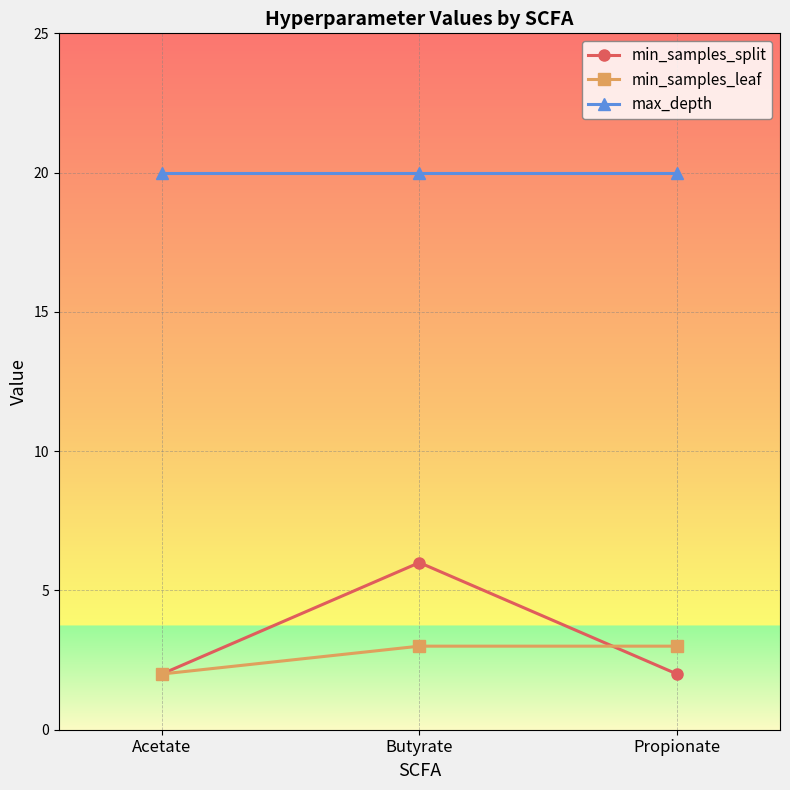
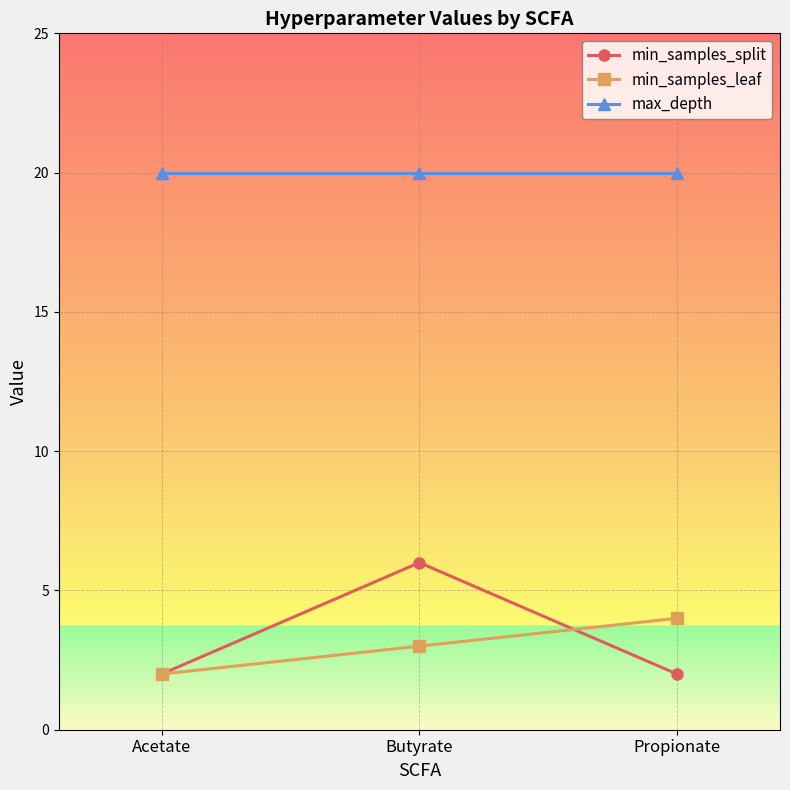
  {
    "min_samples_split": {
      "Butyrate": 6,
      "Propionate": 2
    },
    "min_samples_leaf": {
      "Butyrate": 3,
-     "Propionate": 3
+     "Propionate": 4
    },
    "max_depth": {
      "Acetate": 20,
      "Butyrate": 20,
      "Propionate": 20
    }
  }
